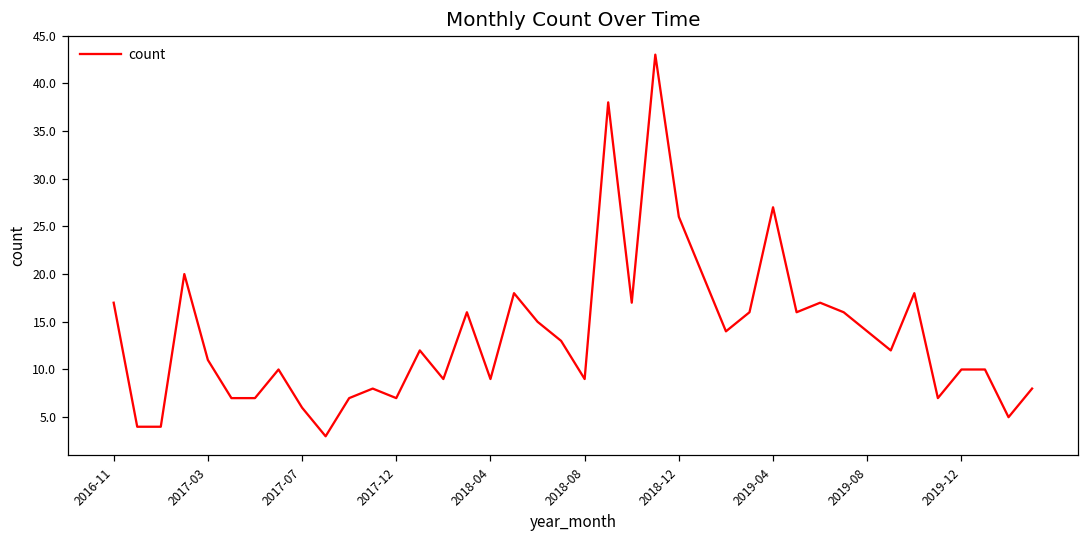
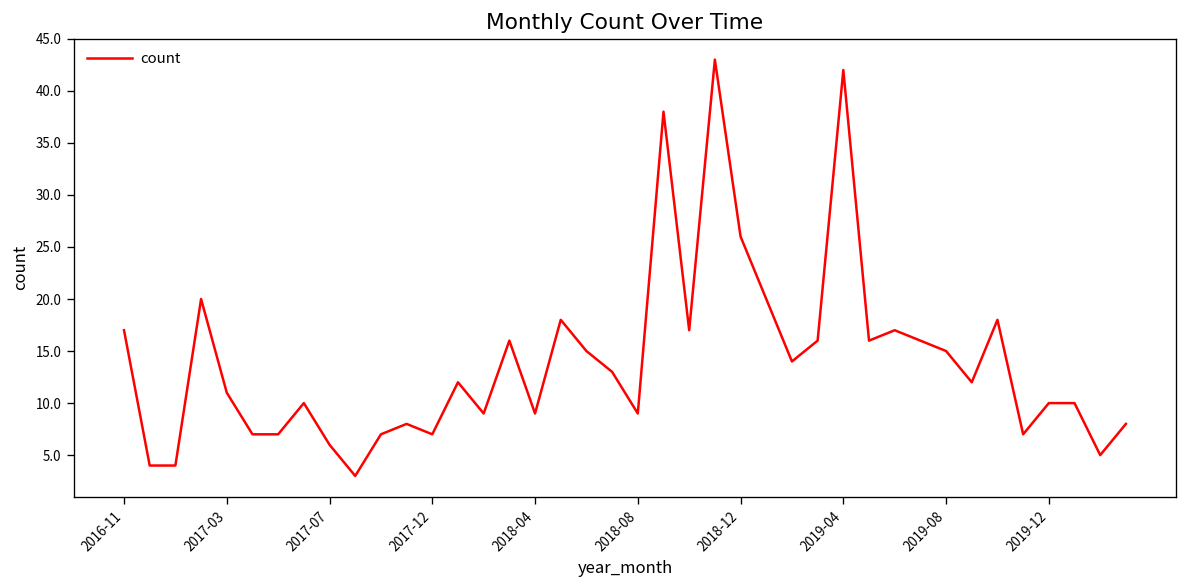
  {
    "2016-11": 17,
    "2017-03": 11,
    "2017-07": 6,
    "2017-12": 7,
    "2018-04": 9,
    "2018-08": 9,
    "2018-12": 26,
-   "2019-04": 27,
-   "2019-08": 14,
+   "2019-04": 42,
+   "2019-08": 15,
    "2019-12": 10
  }
